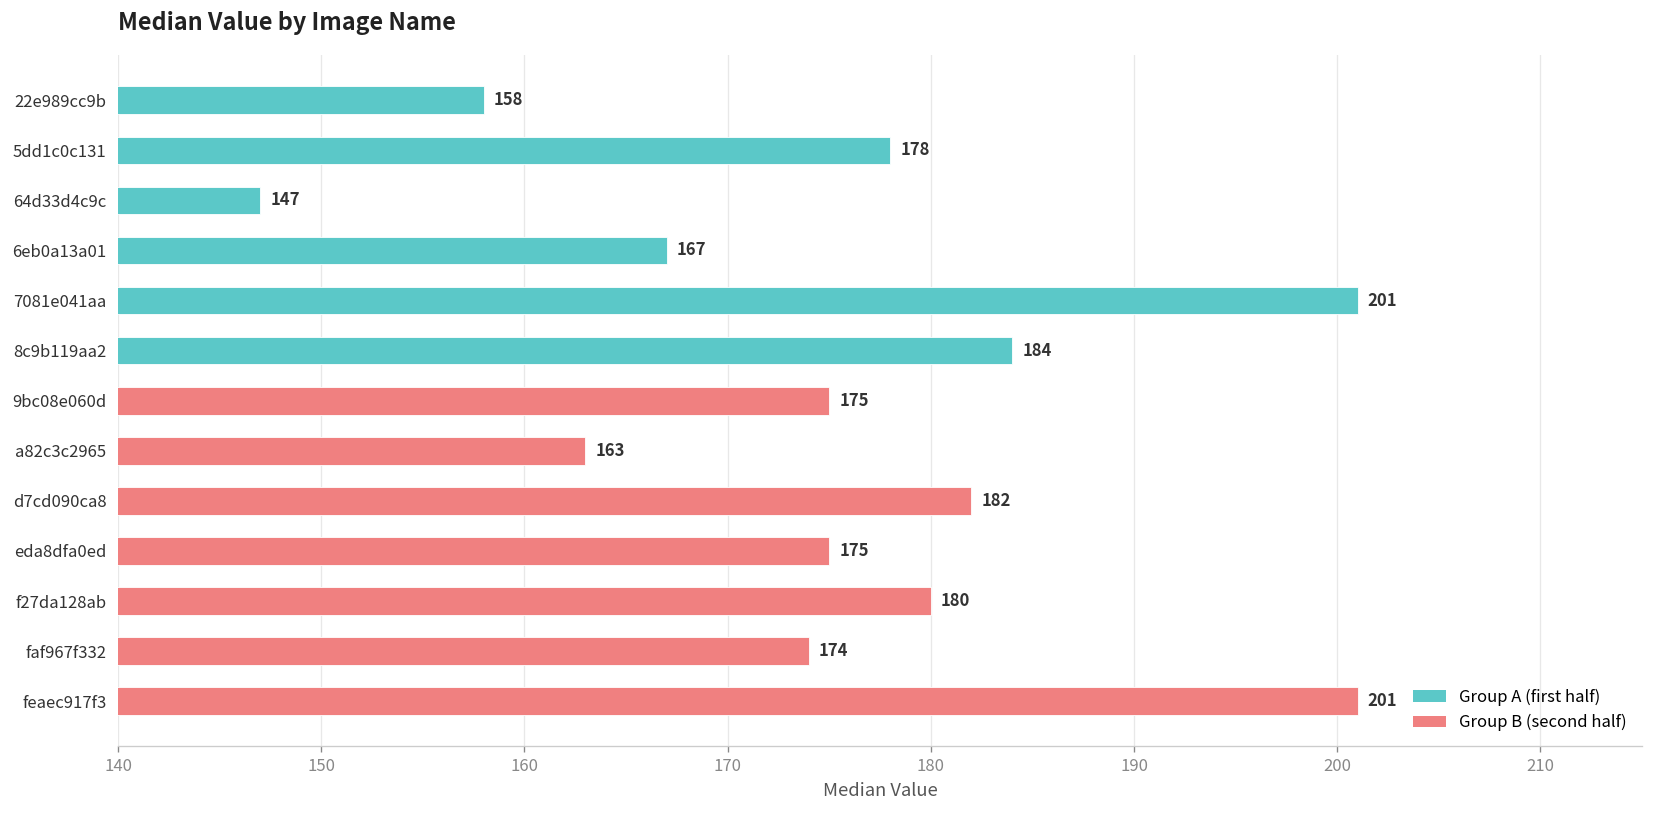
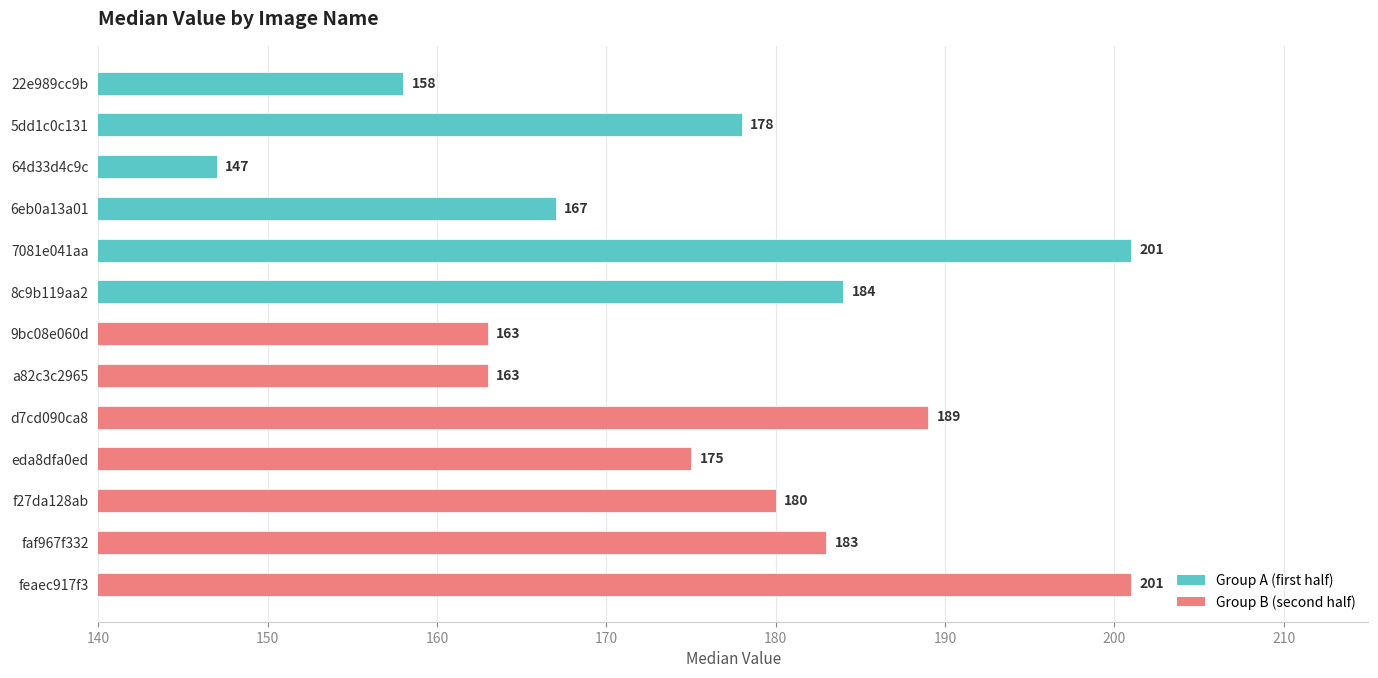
  {
    "22e989cc9b": 158,
    "5dd1c0c131": 178,
    "64d33d4c9c": 147,
    "6eb0a13a01": 167,
    "7081e041aa": 201,
    "8c9b119aa2": 184,
-   "9bc08e060d": 175,
+   "9bc08e060d": 163,
    "a82c3c2965": 163,
-   "d7cd090ca8": 182,
+   "d7cd090ca8": 189,
    "eda8dfa0ed": 175,
    "f27da128ab": 180,
-   "faf967f332": 174,
+   "faf967f332": 183,
    "feaec917f3": 201
  }
